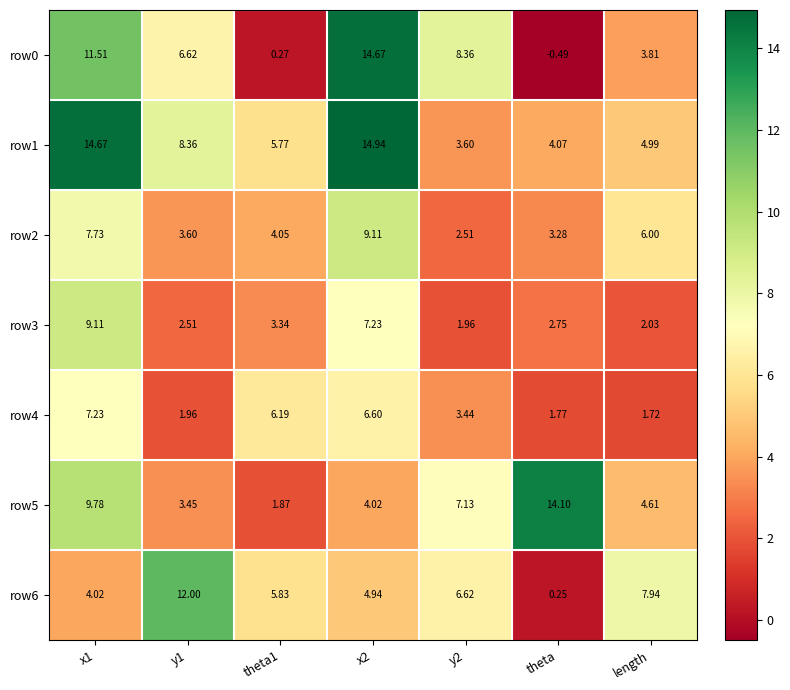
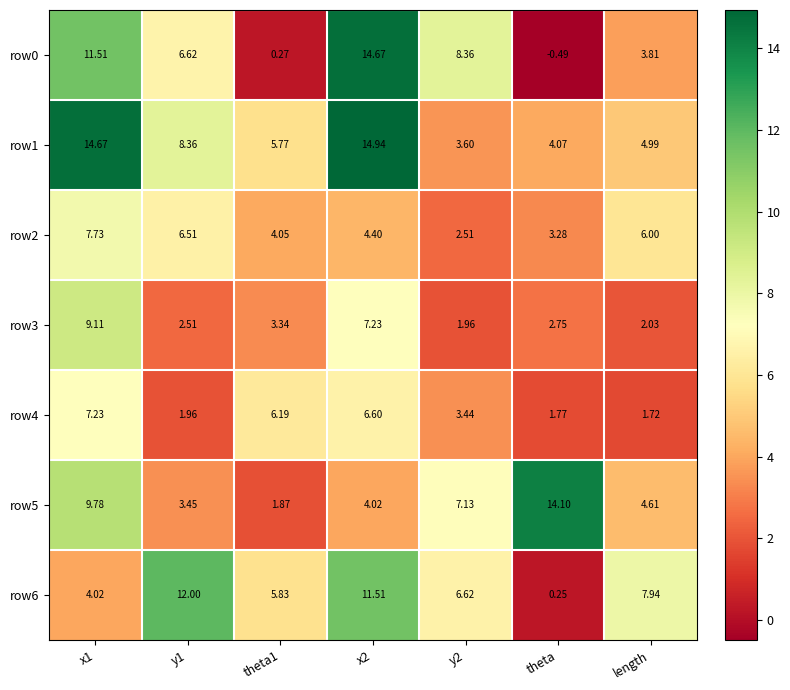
  {
    "row0": {
      "x1": 11.51,
      "y1": 6.62,
      "theta1": 0.27,
      "x2": 14.67,
      "y2": 8.36,
      "theta": -0.49,
      "length": 3.81
    },
    "row1": {
      "x1": 14.67,
      "y1": 8.36,
      "theta1": 5.77,
      "x2": 14.94,
      "y2": 3.60,
      "theta": 4.07,
      "length": 4.99
    },
    "row2": {
      "x1": 7.73,
-     "y1": 3.60,
+     "y1": 6.51,
      "theta1": 4.05,
-     "x2": 9.11,
+     "x2": 4.40,
      "y2": 2.51,
      "theta": 3.28,
      "length": 6.00
    },
    "row3": {
      "x1": 9.11,
      "y1": 2.51,
      "theta1": 3.34,
      "x2": 7.23,
      "y2": 1.96,
      "theta": 2.75,
      "length": 2.03
    },
    "row4": {
      "x1": 7.23,
      "y1": 1.96,
      "theta1": 6.19,
      "x2": 6.60,
      "y2": 3.44,
      "theta": 1.77,
      "length": 1.72
    },
    "row5": {
      "x1": 9.78,
      "y1": 3.45,
      "theta1": 1.87,
      "x2": 4.02,
      "y2": 7.13,
      "theta": 14.10,
      "length": 4.61
    },
    "row6": {
      "x1": 4.02,
      "y1": 12.00,
      "theta1": 5.83,
-     "x2": 4.94,
+     "x2": 11.51,
      "y2": 6.62,
      "theta": 0.25,
      "length": 7.94
    }
  }
